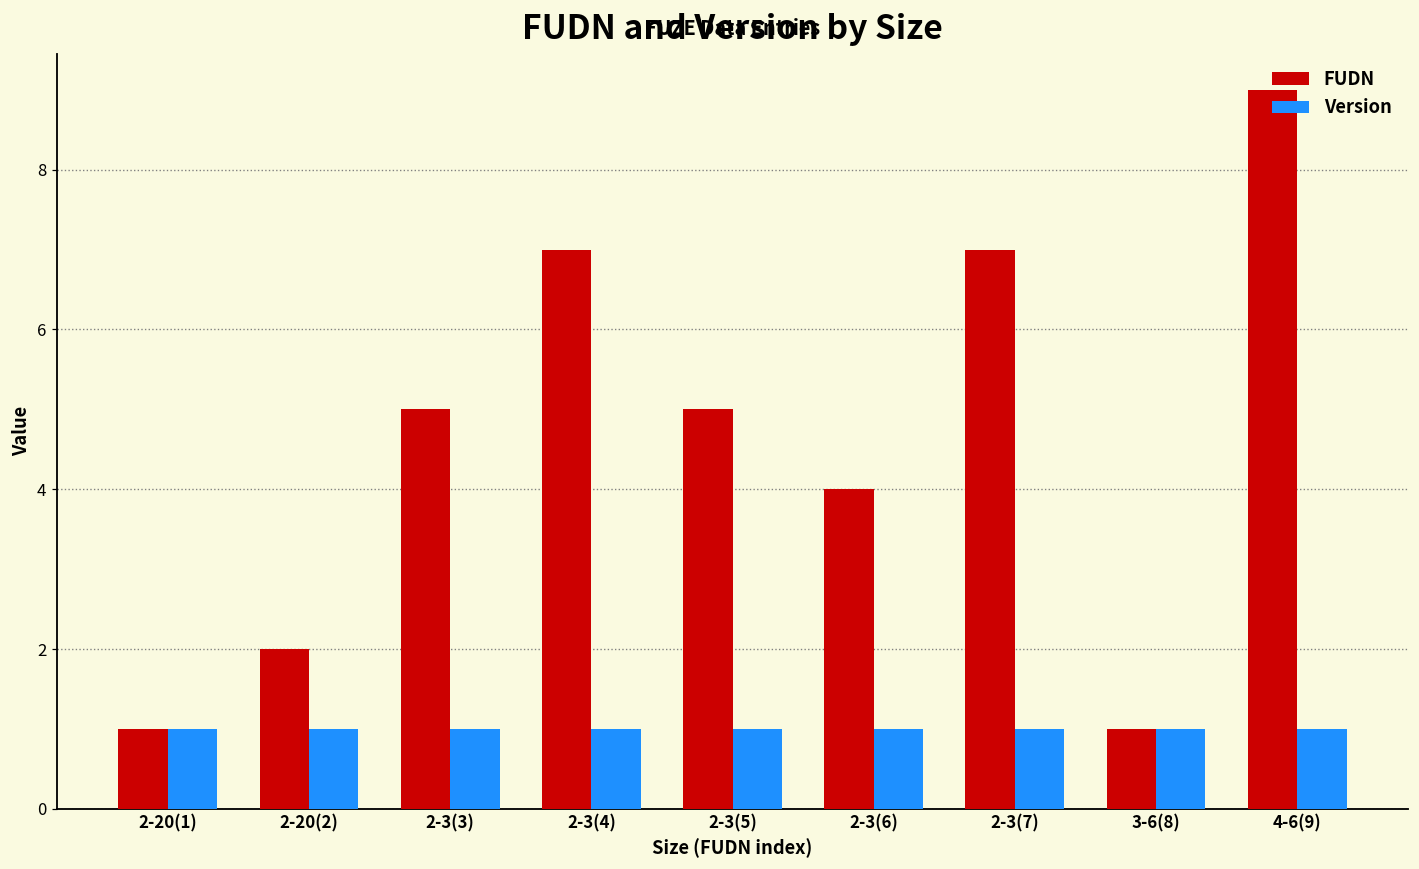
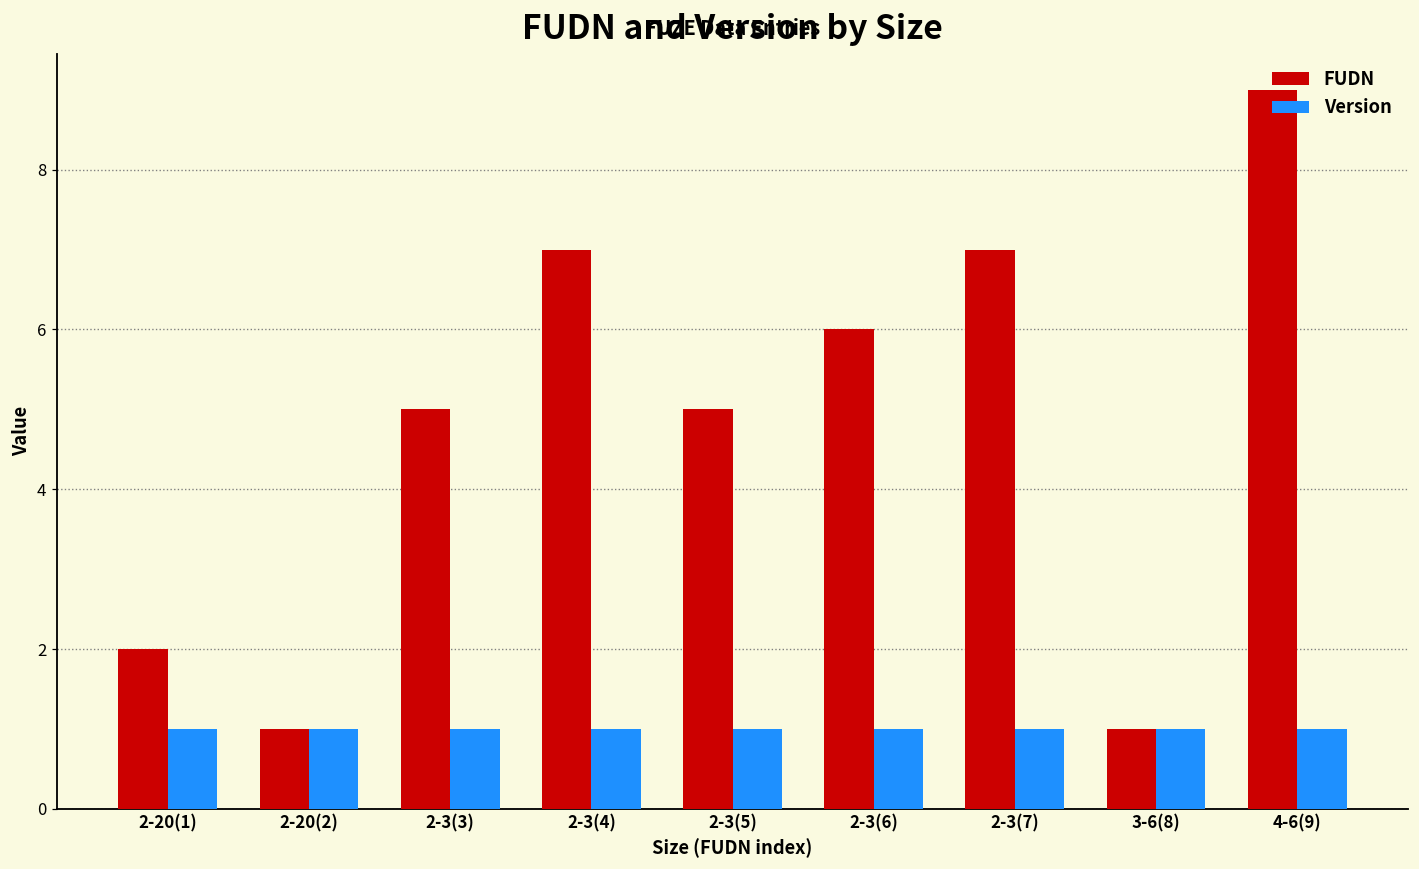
  {
    "FUDN": {
-     "2-20(1)": 1,
-     "2-20(2)": 2,
+     "2-20(1)": 2,
+     "2-20(2)": 1,
      "2-3(3)": 5,
      "2-3(4)": 7,
      "2-3(5)": 5,
-     "2-3(6)": 4,
+     "2-3(6)": 6,
      "2-3(7)": 7,
      "3-6(8)": 1,
      "4-6(9)": 9
    },
    "Version": {
      "2-20(1)": 1,
      "2-20(2)": 1,
      "2-3(3)": 1,
      "2-3(4)": 1,
      "2-3(5)": 1,
      "2-3(6)": 1,
      "2-3(7)": 1,
      "3-6(8)": 1,
      "4-6(9)": 1
    }
  }
